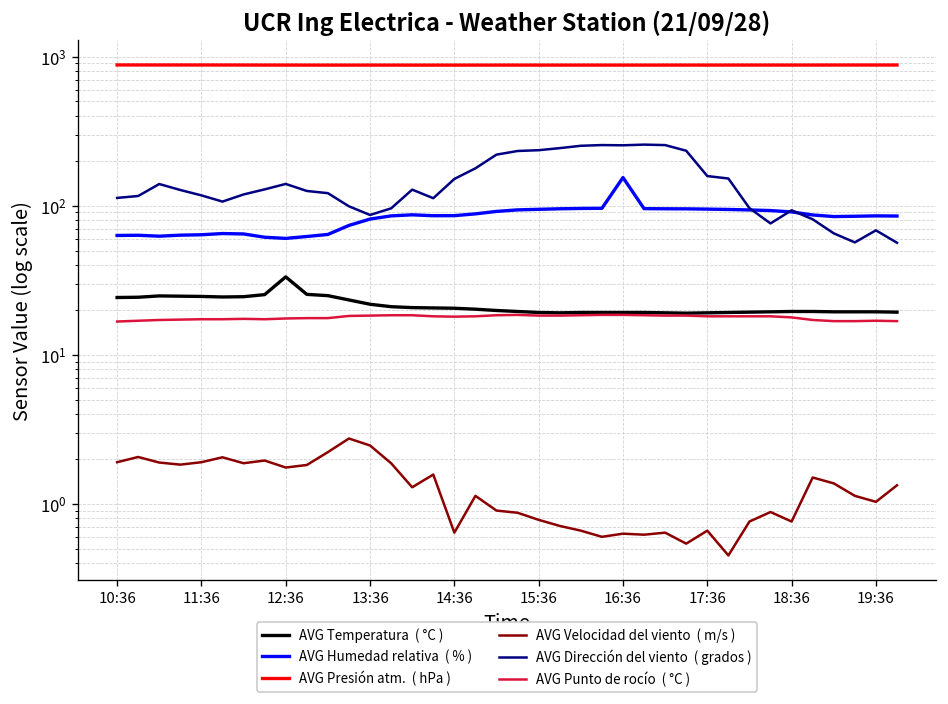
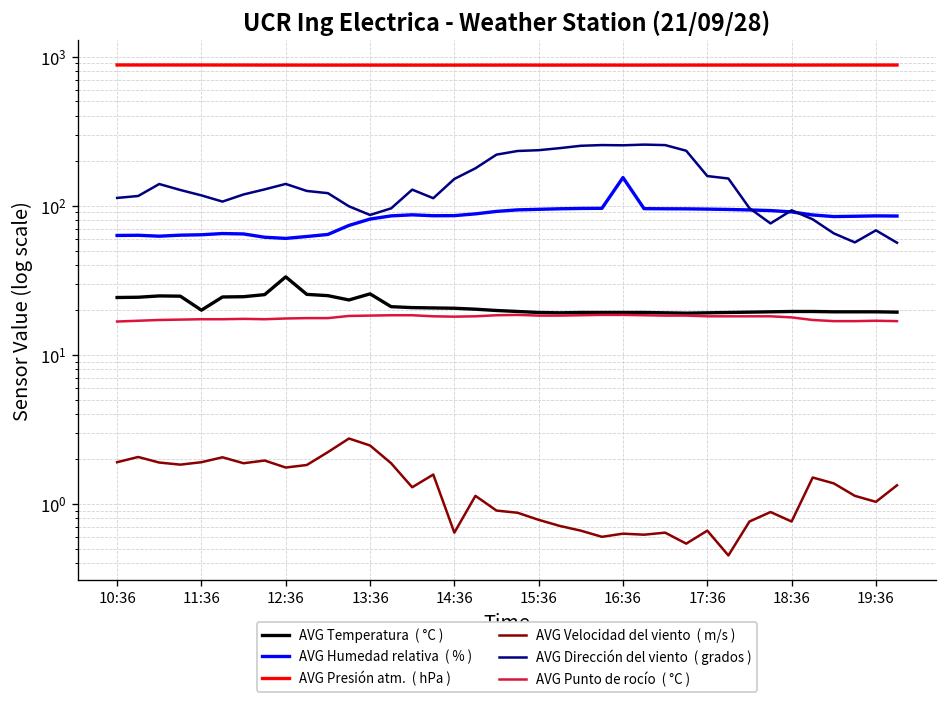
  {
    "AVG Temperatura ( °C )": {
      "10:36": 24,
-     "11:36": 25,
+     "11:36": 20,
      "12:36": 33,
-     "13:36": 22,
+     "13:36": 26,
      "14:36": 21,
      "15:36": 19,
      "17:36": 19,
      "18:36": 20,
      "19:36": 19
    },
    "AVG Humedad relativa ( % )": {
      "10:36": 60,
      "11:36": 60,
      "12:36": 60,
      "13:36": 80,
      "14:36": 90,
      "15:36": 90,
      "16:36": 150,
      "17:36": 90,
      "19:36": 90
    },
    "AVG Presión atm. ( hPa )": {
      "10:36": 900,
      "11:36": 900,
      "12:36": 900,
      "13:36": 900,
      "14:36": 900,
      "15:36": 900,
      "16:36": 900,
      "17:36": 900,
      "18:36": 900,
      "19:36": 900
    },
    "AVG Velocidad del viento ( m/s )": {
      "10:36": 1.9,
      "11:36": 1.9,
      "12:36": 1.8,
      "13:36": 2.5,
      "14:36": 0.6,
      "15:36": 0.8,
      "16:36": 0.6,
      "17:36": 0.7,
      "18:36": 0.8,
      "19:36": 1
    },
    "AVG Dirección del viento ( grados )": {
      "10:36": 110,
      "11:36": 120,
      "12:36": 140,
      "13:36": 90,
      "14:36": 150,
      "15:36": 240,
      "16:36": 250,
      "17:36": 160,
      "19:36": 70
    },
    "AVG Punto de rocío ( °C )": {
      "10:36": 17,
      "11:36": 17,
      "12:36": 18,
      "13:36": 18,
      "14:36": 18,
      "15:36": 18,
      "17:36": 18,
      "18:36": 18,
      "19:36": 17
    }
  }
